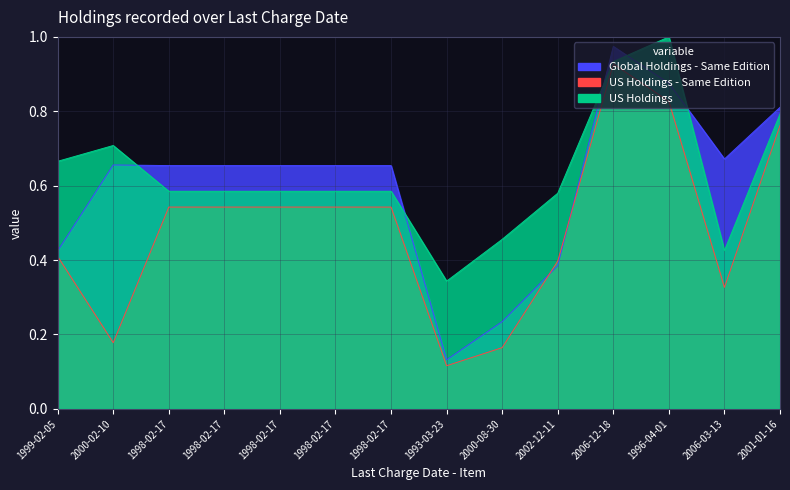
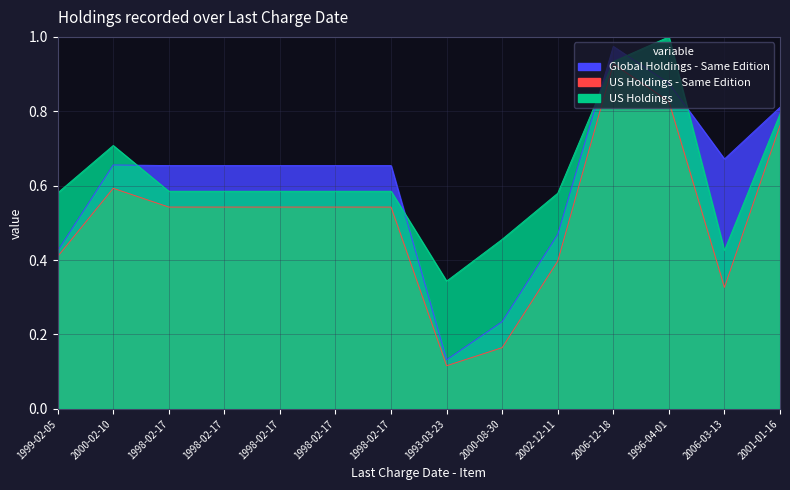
  {
    "Global Holdings - Same Edition": {
      "1999-02-05": 0.42,
      "2000-02-10": 0.66,
      "1993-03-23": 0.13,
      "2000-08-30": 0.23,
-     "2002-12-11": 0.38,
+     "2002-12-11": 0.47,
      "2006-03-13": 0.67,
      "2001-01-16": 0.81
    },
    "US Holdings - Same Edition": {
      "1999-02-05": 0.41,
-     "2000-02-10": 0.18,
+     "2000-02-10": 0.59,
      "1993-03-23": 0.12,
      "2000-08-30": 0.16,
      "2002-12-11": 0.40,
      "2006-03-13": 0.33,
      "2001-01-16": 0.76
    },
    "US Holdings": {
-     "1999-02-05": 0.67,
+     "1999-02-05": 0.58,
      "2000-02-10": 0.71,
      "1993-03-23": 0.34,
      "2000-08-30": 0.46,
      "2002-12-11": 0.58,
      "1996-04-01": 1.00,
      "2006-03-13": 0.43,
      "2001-01-16": 0.79
    }
  }
